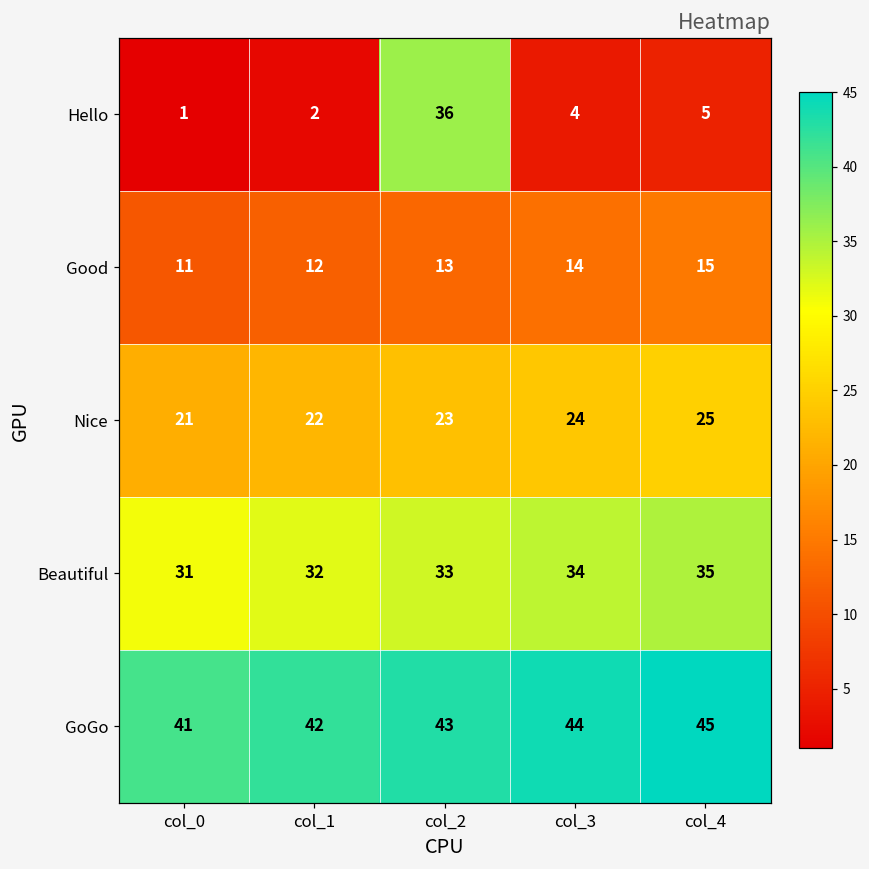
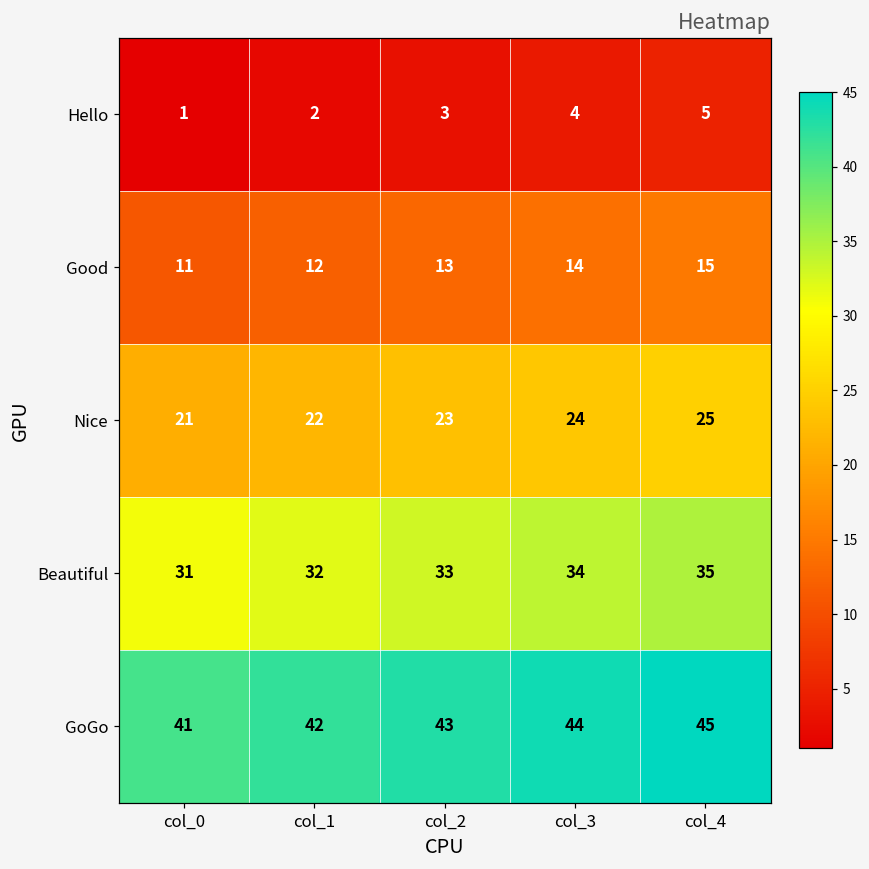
  {
    "Hello": {
      "col_0": 1,
      "col_1": 2,
-     "col_2": 36,
+     "col_2": 3,
      "col_3": 4,
      "col_4": 5
    },
    "Good": {
      "col_0": 11,
      "col_1": 12,
      "col_2": 13,
      "col_3": 14,
      "col_4": 15
    },
    "Nice": {
      "col_0": 21,
      "col_1": 22,
      "col_2": 23,
      "col_3": 24,
      "col_4": 25
    },
    "Beautiful": {
      "col_0": 31,
      "col_1": 32,
      "col_2": 33,
      "col_3": 34,
      "col_4": 35
    },
    "GoGo": {
      "col_0": 41,
      "col_1": 42,
      "col_2": 43,
      "col_3": 44,
      "col_4": 45
    }
  }
